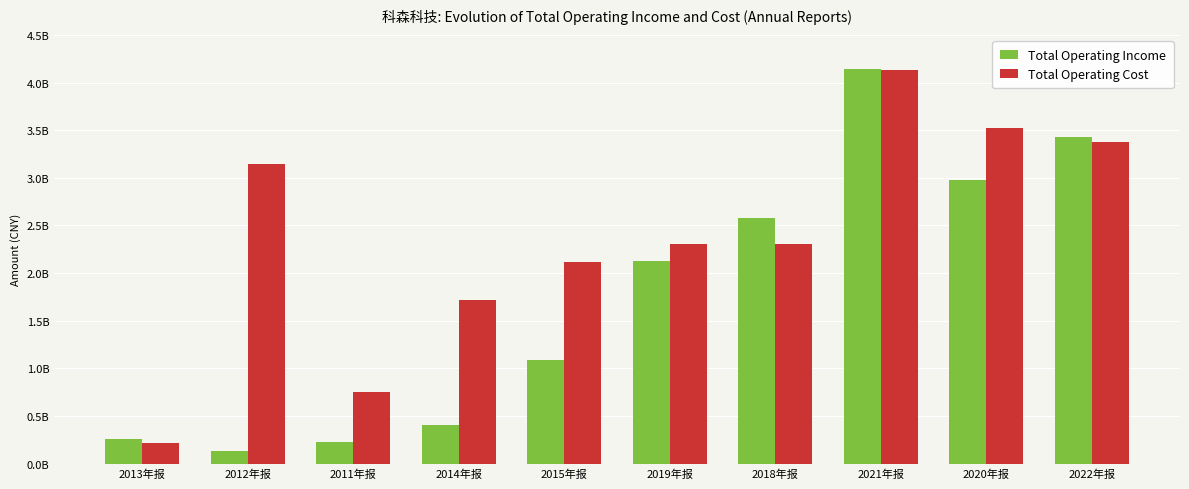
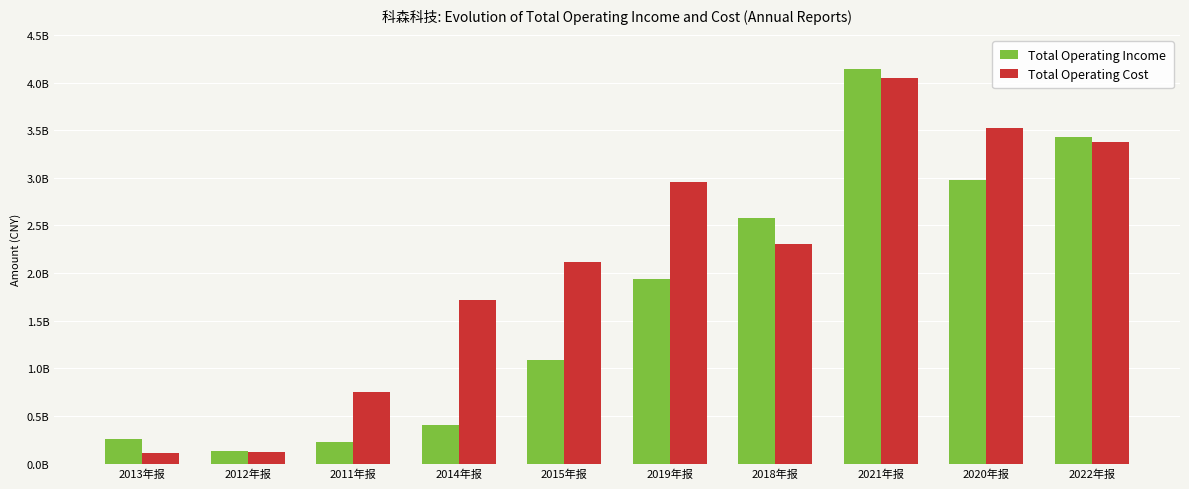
  {
    "Total Operating Income": {
      "2013年报": 300000000,
      "2012年报": 100000000,
      "2011年报": 200000000,
      "2014年报": 400000000,
      "2015年报": 1100000000,
-     "2019年报": 2100000000,
+     "2019年报": 1900000000,
      "2018年报": 2600000000,
      "2021年报": 4100000000,
      "2020年报": 3000000000,
      "2022年报": 3400000000
    },
    "Total Operating Cost": {
-     "2013年报": 200000000,
-     "2012年报": 3100000000,
+     "2013年报": 100000000,
+     "2012年报": 100000000,
      "2011年报": 800000000,
      "2014年报": 1700000000,
      "2015年报": 2100000000,
-     "2019年报": 2300000000,
+     "2019年报": 3000000000,
      "2018年报": 2300000000,
-     "2021年报": 4100000000,
+     "2021年报": 4000000000,
      "2020年报": 3500000000,
      "2022年报": 3400000000
    }
  }
